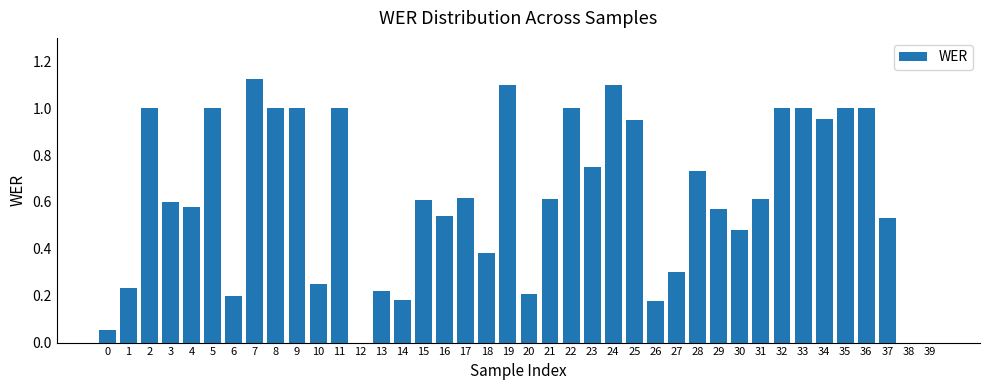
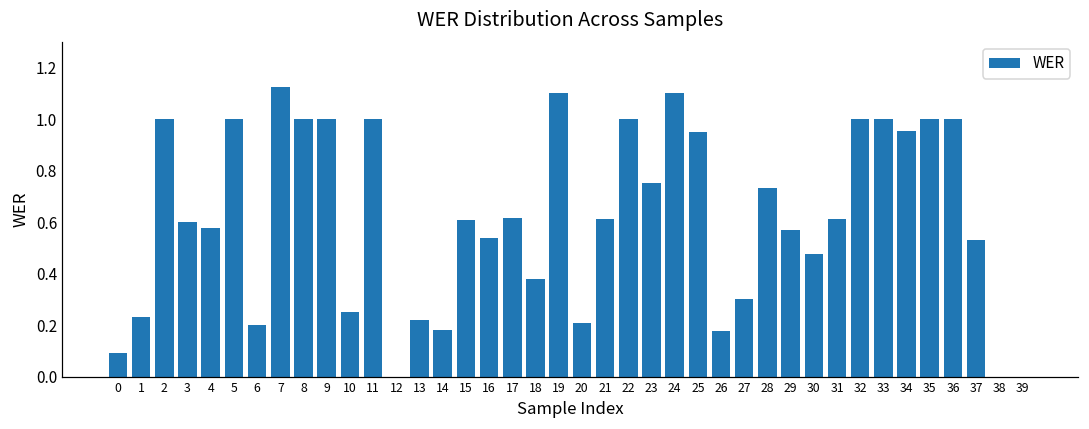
  {
-   "0": 0.06,
+   "0": 0.09,
    "1": 0.23,
    "2": 1.00,
    "3": 0.60,
    "4": 0.58,
    "5": 1.00,
    "6": 0.20,
    "7": 1.13,
    "8": 1.00,
    "9": 1.00,
    "10": 0.25,
    "11": 1.00,
    "12": 0.00,
    "13": 0.22,
    "14": 0.18,
    "15": 0.61,
    "16": 0.54,
    "17": 0.62,
    "18": 0.38,
    "19": 1.10,
    "20": 0.21,
    "21": 0.61,
    "22": 1.00,
    "23": 0.75,
    "24": 1.10,
    "25": 0.95,
    "26": 0.18,
    "27": 0.30,
    "28": 0.73,
    "29": 0.57,
    "30": 0.48,
    "31": 0.61,
    "32": 1.00,
    "33": 1.00,
    "34": 0.95,
    "35": 1.00,
    "36": 1.00,
    "37": 0.53,
    "38": 0.00,
    "39": 0.00
  }
